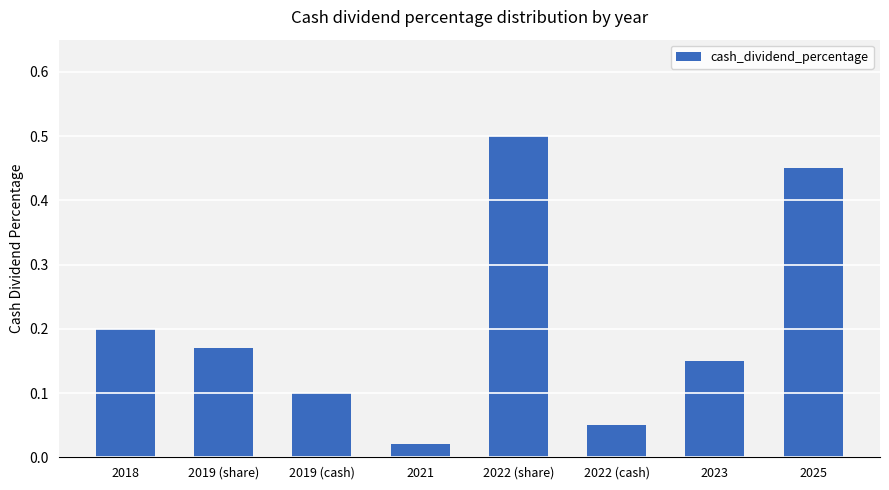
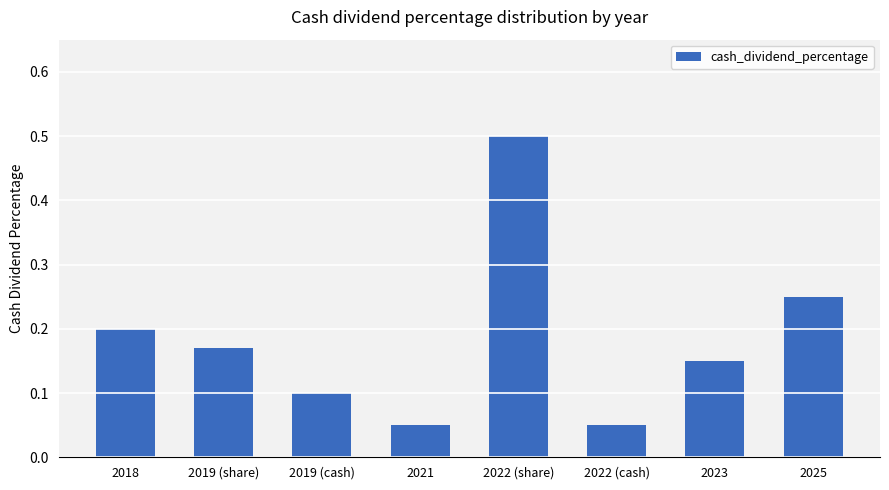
  {
    "2018": 0.20,
    "2019 (share)": 0.17,
    "2019 (cash)": 0.10,
-   "2021": 0.02,
+   "2021": 0.05,
    "2022 (share)": 0.50,
    "2022 (cash)": 0.05,
    "2023": 0.15,
-   "2025": 0.45
+   "2025": 0.25
  }
